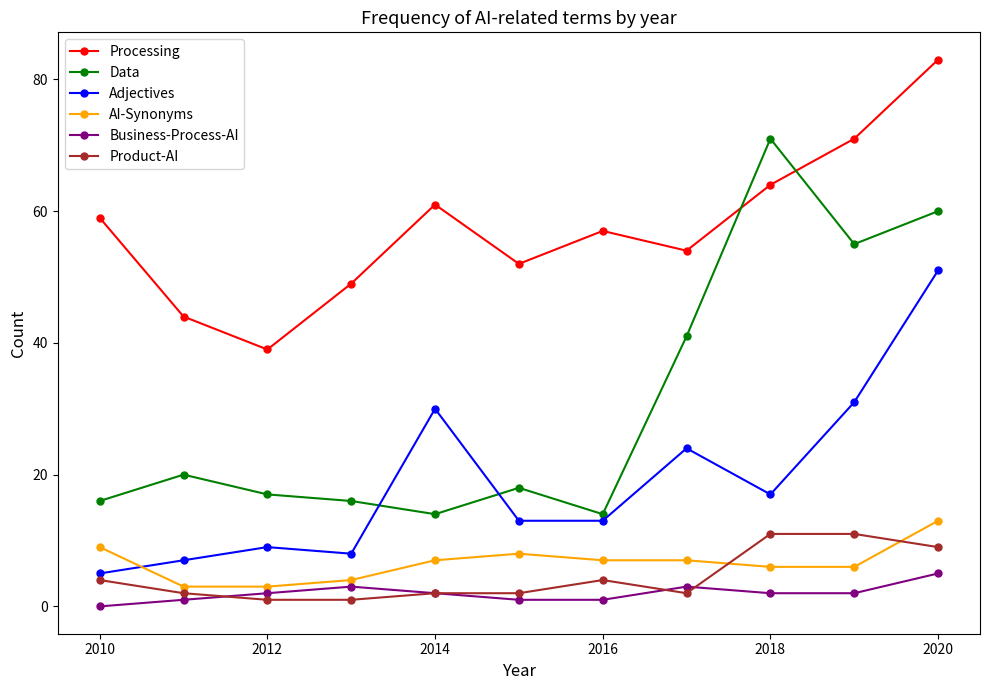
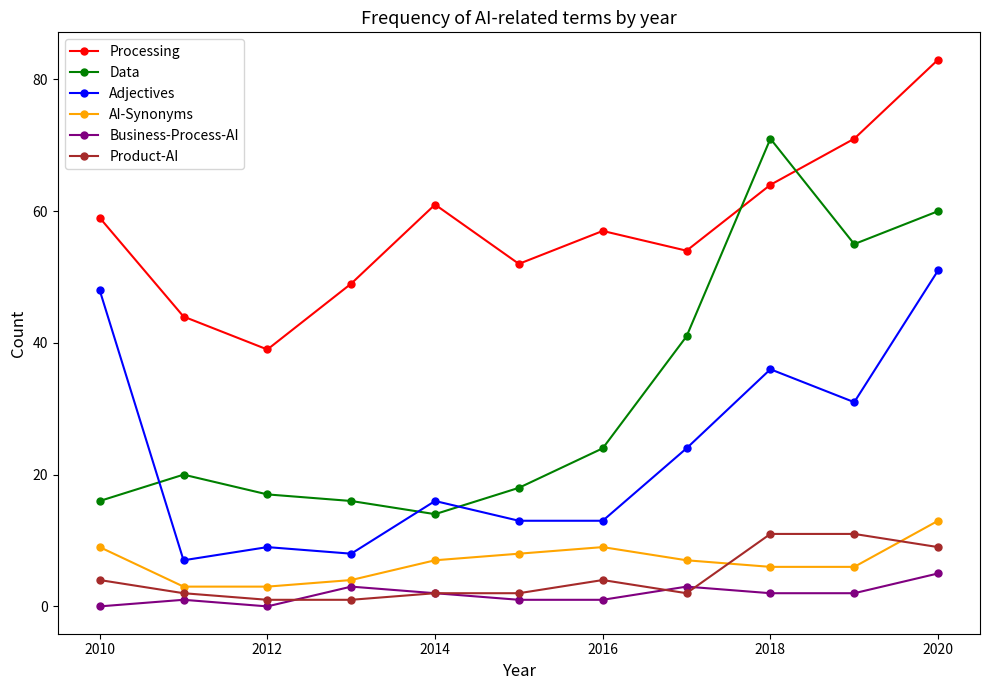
  {
    "Processing": {
      "2010": 59,
      "2012": 39,
      "2014": 61,
      "2016": 57,
      "2018": 64,
      "2020": 83
    },
    "Data": {
      "2010": 16,
      "2012": 17,
      "2014": 14,
-     "2016": 14,
+     "2016": 24,
      "2018": 71,
      "2020": 60
    },
    "Adjectives": {
-     "2010": 5,
+     "2010": 48,
      "2012": 9,
-     "2014": 30,
+     "2014": 16,
      "2016": 13,
-     "2018": 17,
+     "2018": 36,
      "2020": 51
    },
    "AI-Synonyms": {
      "2010": 9,
      "2012": 3,
      "2014": 7,
-     "2016": 7,
+     "2016": 9,
      "2018": 6,
      "2020": 13
    },
    "Business-Process-AI": {
      "2010": 0,
-     "2012": 2,
+     "2012": 0,
      "2016": 1,
      "2018": 2,
      "2020": 5
    },
    "Product-AI": {
      "2010": 4,
      "2012": 1,
      "2016": 4,
      "2018": 11,
      "2020": 9
    }
  }
